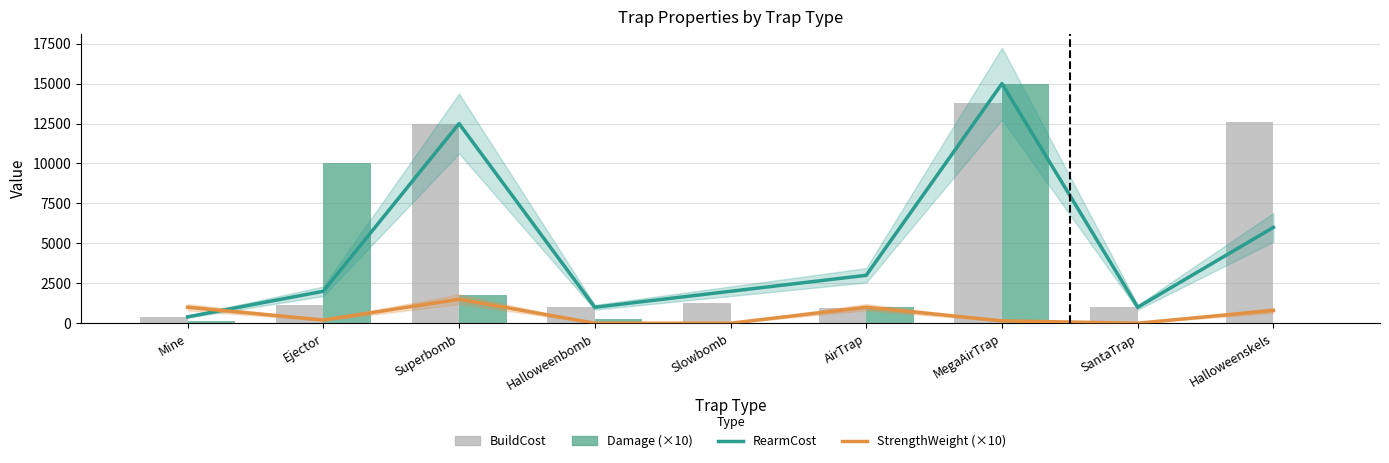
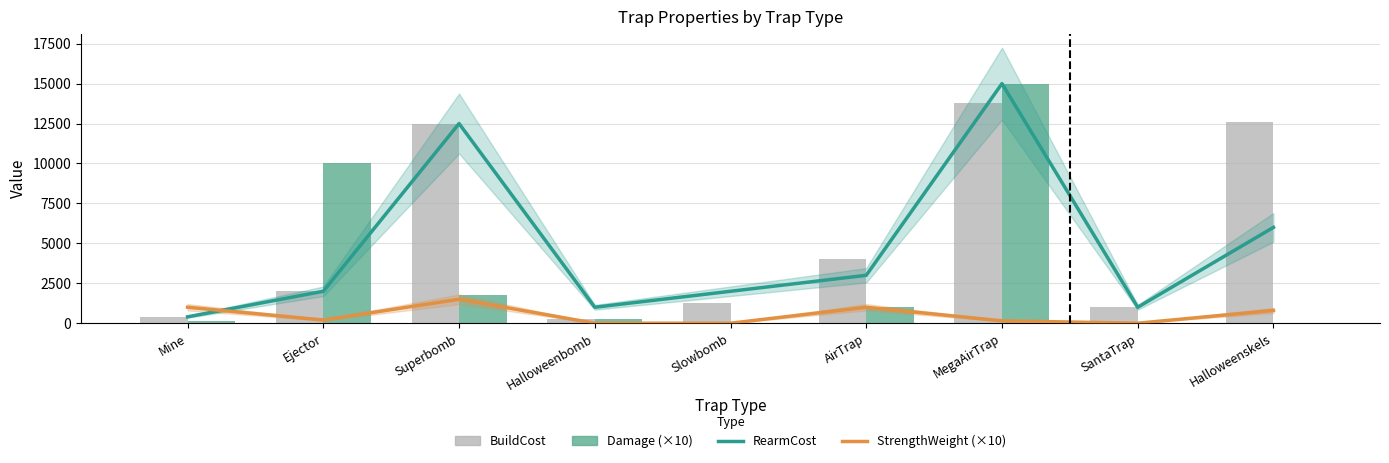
  {
    "BuildCost": {
      "Mine": 400,
-     "Ejector": 1100,
+     "Ejector": 2000,
      "Superbomb": 12500,
-     "Halloweenbomb": 1000,
+     "Halloweenbomb": 300,
      "Slowbomb": 1300,
-     "AirTrap": 1000,
+     "AirTrap": 4000,
      "MegaAirTrap": 13800,
      "SantaTrap": 1000,
      "Halloweenskels": 12600
    }
  }
